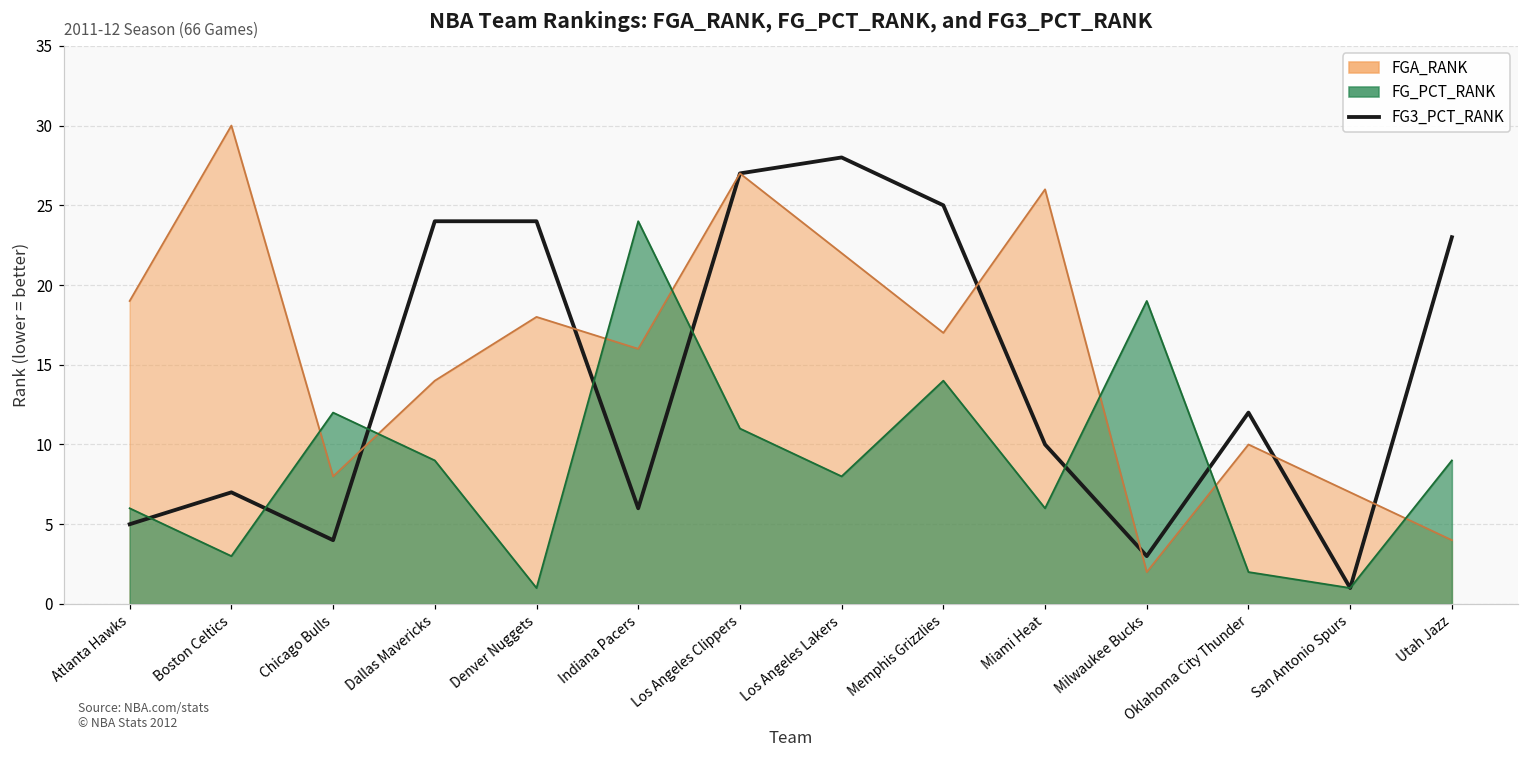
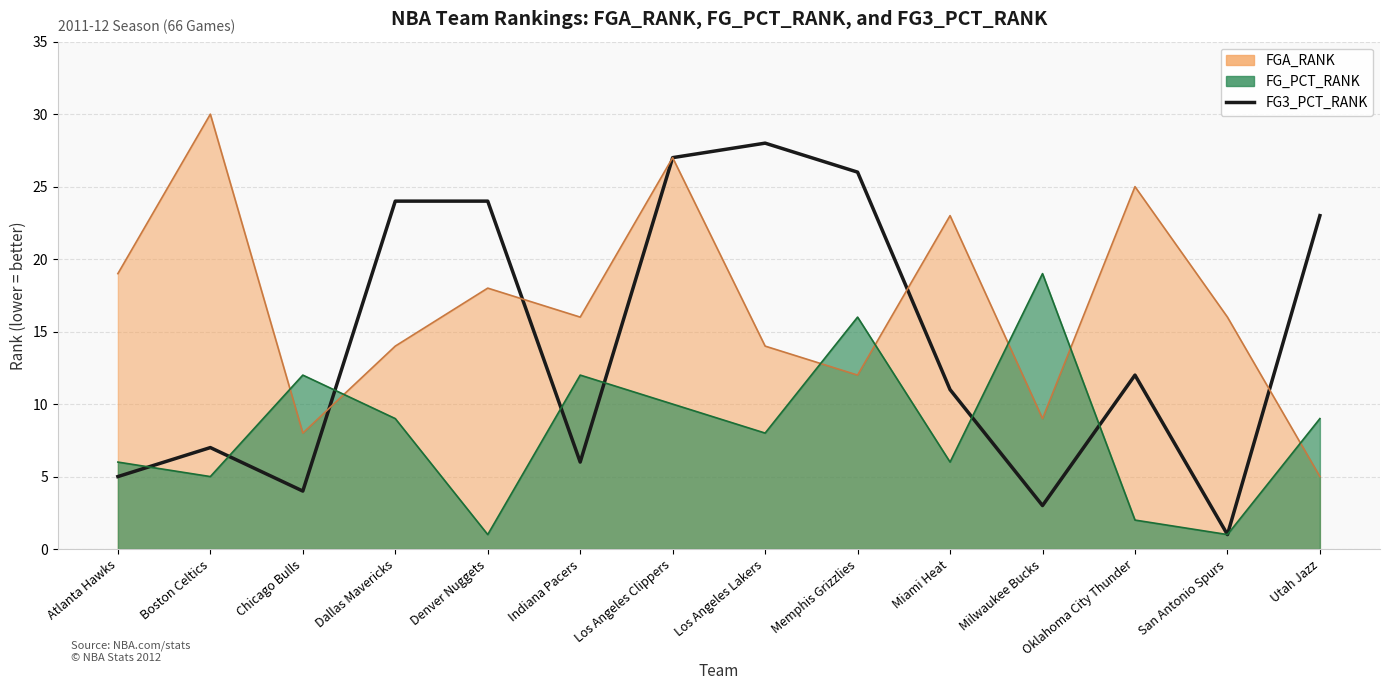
  {
    "FG3_PCT_RANK": {
      "Atlanta Hawks": 5,
      "Boston Celtics": 7,
      "Chicago Bulls": 4,
      "Dallas Mavericks": 24,
      "Denver Nuggets": 24,
      "Indiana Pacers": 6,
      "Los Angeles Lakers": 28,
-     "Memphis Grizzlies": 25,
-     "Miami Heat": 10,
+     "Memphis Grizzlies": 26,
+     "Miami Heat": 11,
      "Milwaukee Bucks": 3,
      "Oklahoma City Thunder": 12,
      "Utah Jazz": 23
    },
    "FGA_RANK": {
      "Atlanta Hawks": 19,
      "Boston Celtics": 30,
      "Chicago Bulls": 8,
      "Dallas Mavericks": 14,
      "Denver Nuggets": 18,
      "Indiana Pacers": 16,
-     "Los Angeles Lakers": 22,
-     "Memphis Grizzlies": 17,
-     "Miami Heat": 26,
-     "Milwaukee Bucks": 2,
-     "Oklahoma City Thunder": 10,
-     "San Antonio Spurs": 7,
-     "Utah Jazz": 4
+     "Los Angeles Lakers": 14,
+     "Memphis Grizzlies": 12,
+     "Miami Heat": 23,
+     "Milwaukee Bucks": 9,
+     "Oklahoma City Thunder": 25,
+     "San Antonio Spurs": 16,
+     "Utah Jazz": 5
    },
    "FG_PCT_RANK": {
      "Atlanta Hawks": 6,
-     "Boston Celtics": 3,
+     "Boston Celtics": 5,
      "Chicago Bulls": 12,
      "Dallas Mavericks": 9,
      "Denver Nuggets": 1,
-     "Indiana Pacers": 24,
-     "Los Angeles Clippers": 11,
+     "Indiana Pacers": 12,
+     "Los Angeles Clippers": 10,
      "Los Angeles Lakers": 8,
-     "Memphis Grizzlies": 14,
+     "Memphis Grizzlies": 16,
      "Miami Heat": 6,
      "Milwaukee Bucks": 19,
      "Oklahoma City Thunder": 2,
      "Utah Jazz": 9
    }
  }
